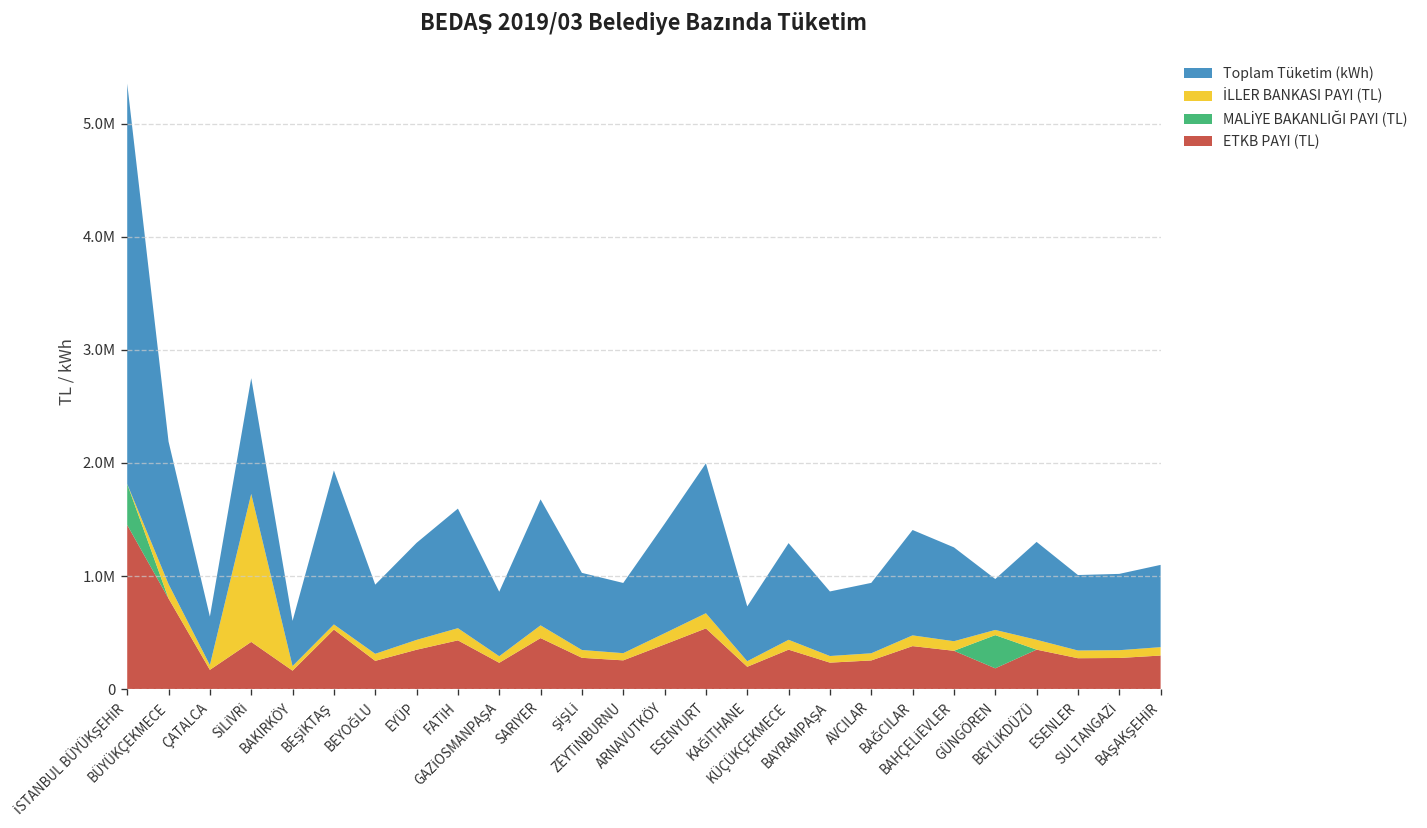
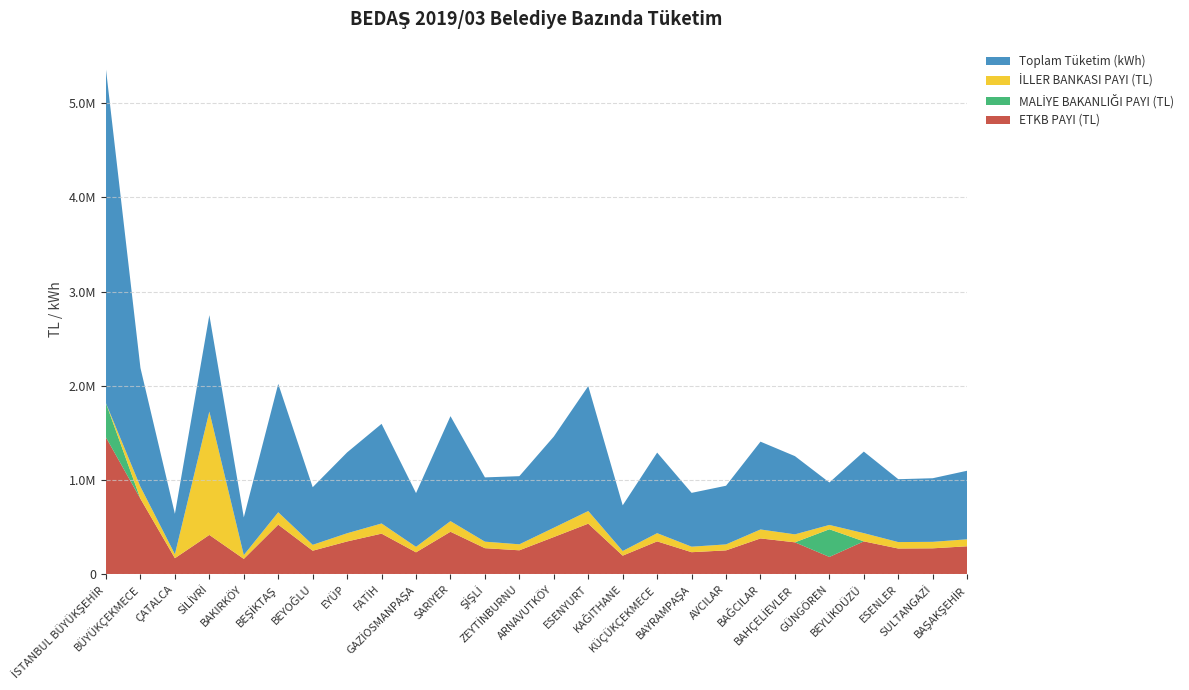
  {
    "ETKB PAYI (TL)": {
      "İSTANBUL BÜYÜKŞEHİR": 1500000,
      "GÜNGÖREN": 200000
    },
    "MALİYE BAKANLIĞI PAYI (TL)": {
      "GÜNGÖREN": 300000
    },
    "İLLER BANKASI PAYI (TL)": {
      "BÜYÜKÇEKMECE": 100000,
      "ÇATALCA": 0,
      "SİLİVRİ": 1300000,
      "BAKIRKÖY": 0,
-     "BEŞİKTAŞ": 0,
+     "BEŞİKTAŞ": 100000,
      "BEYOĞLU": 100000,
      "EYÜP": 100000,
      "FATİH": 100000,
      "GAZİOSMANPAŞA": 100000,
      "SARIYER": 100000,
      "ŞİŞLİ": 100000,
      "ZEYTİNBURNU": 100000,
      "ARNAVUTKÖY": 100000,
      "ESENYURT": 100000,
      "KAĞITHANE": 0,
      "KÜÇÜKÇEKMECE": 100000,
      "BAYRAMPAŞA": 100000,
      "AVCILAR": 100000,
      "BAĞCILAR": 100000,
      "BAHÇELİEVLER": 100000,
      "GÜNGÖREN": 0,
      "BEYLİKDÜZÜ": 100000,
      "ESENLER": 100000,
      "SULTANGAZİ": 100000,
      "BAŞAKŞEHİR": 100000
    },
    "Toplam Tüketim (kWh)": {
      "İSTANBUL BÜYÜKŞEHİR": 3500000,
      "BÜYÜKÇEKMECE": 1300000,
      "ÇATALCA": 400000,
      "SİLİVRİ": 1000000,
      "BAKIRKÖY": 400000,
      "BEŞİKTAŞ": 1400000,
      "BEYOĞLU": 600000,
      "EYÜP": 900000,
      "FATİH": 1100000,
      "GAZİOSMANPAŞA": 600000,
      "SARIYER": 1100000,
      "ŞİŞLİ": 700000,
-     "ZEYTİNBURNU": 600000,
+     "ZEYTİNBURNU": 700000,
      "ARNAVUTKÖY": 1000000,
      "ESENYURT": 1300000,
      "KAĞITHANE": 500000,
      "KÜÇÜKÇEKMECE": 900000,
      "BAYRAMPAŞA": 600000,
      "AVCILAR": 600000,
      "BAĞCILAR": 900000,
      "BAHÇELİEVLER": 800000,
      "GÜNGÖREN": 500000,
      "BEYLİKDÜZÜ": 900000,
      "ESENLER": 700000,
      "SULTANGAZİ": 700000,
      "BAŞAKŞEHİR": 700000
    }
  }
